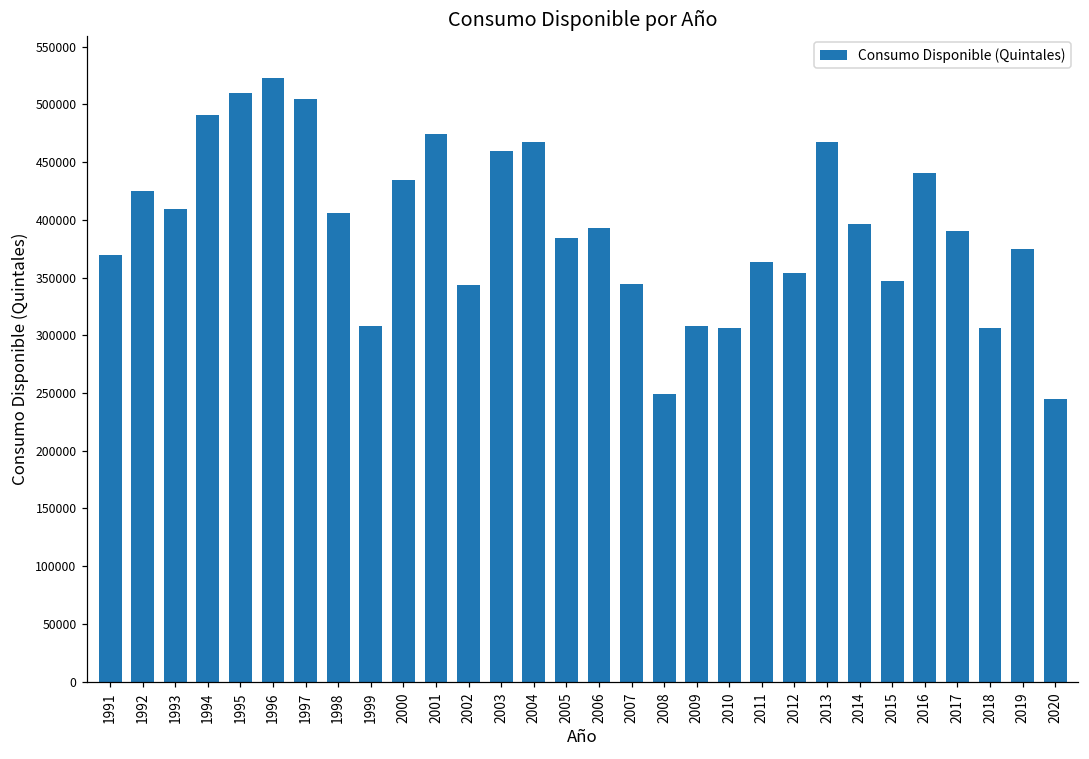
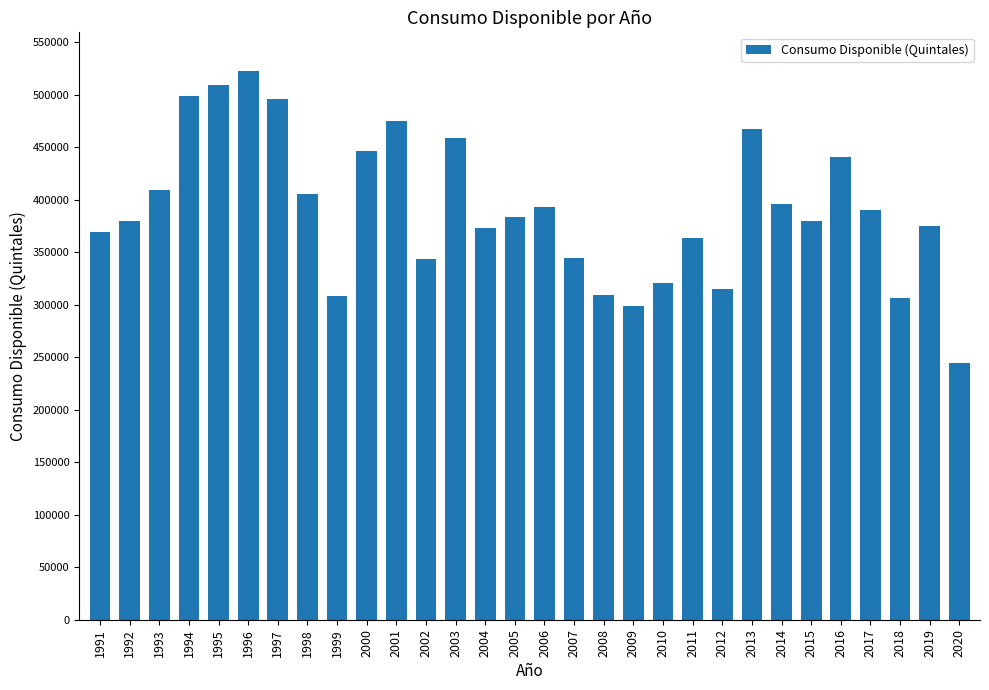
  {
    "1991": 370000,
-   "1992": 425000,
+   "1992": 380000,
    "1993": 410000,
-   "1994": 491000,
+   "1994": 499000,
    "1995": 510000,
    "1996": 523000,
-   "1997": 504000,
+   "1997": 496000,
    "1998": 406000,
    "1999": 308000,
-   "2000": 435000,
+   "2000": 446000,
    "2001": 475000,
    "2002": 343000,
    "2003": 459000,
-   "2004": 467000,
+   "2004": 373000,
    "2005": 384000,
    "2006": 393000,
    "2007": 344000,
-   "2008": 249000,
-   "2009": 308000,
-   "2010": 307000,
+   "2008": 310000,
+   "2009": 299000,
+   "2010": 321000,
    "2011": 363000,
-   "2012": 354000,
+   "2012": 315000,
    "2013": 468000,
    "2014": 396000,
-   "2015": 347000,
+   "2015": 380000,
    "2016": 440000,
    "2017": 390000,
    "2018": 306000,
    "2019": 375000,
    "2020": 245000
  }
